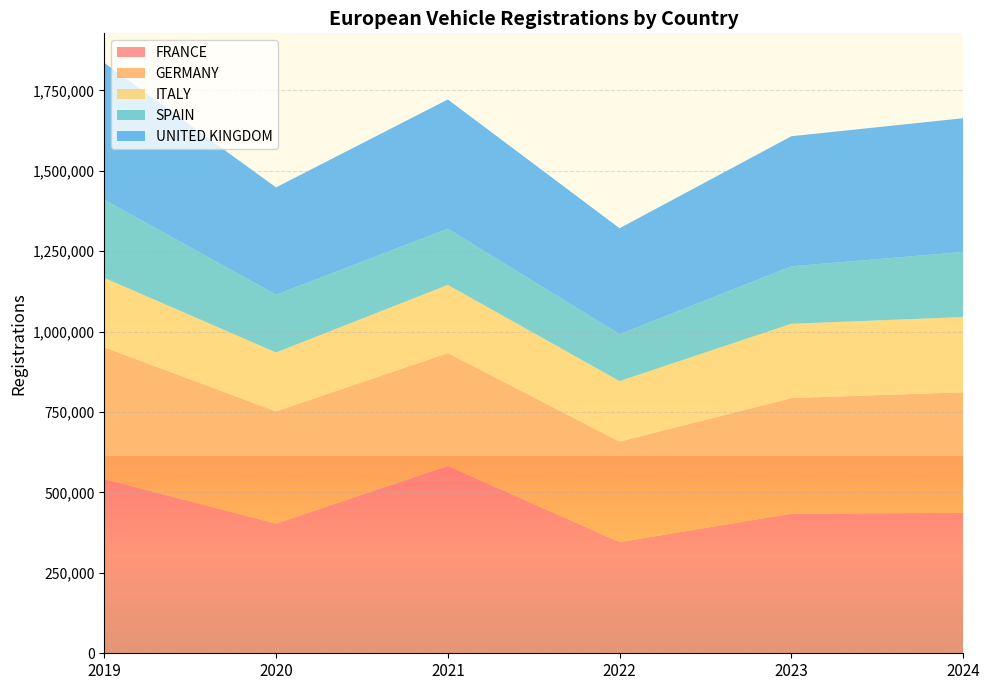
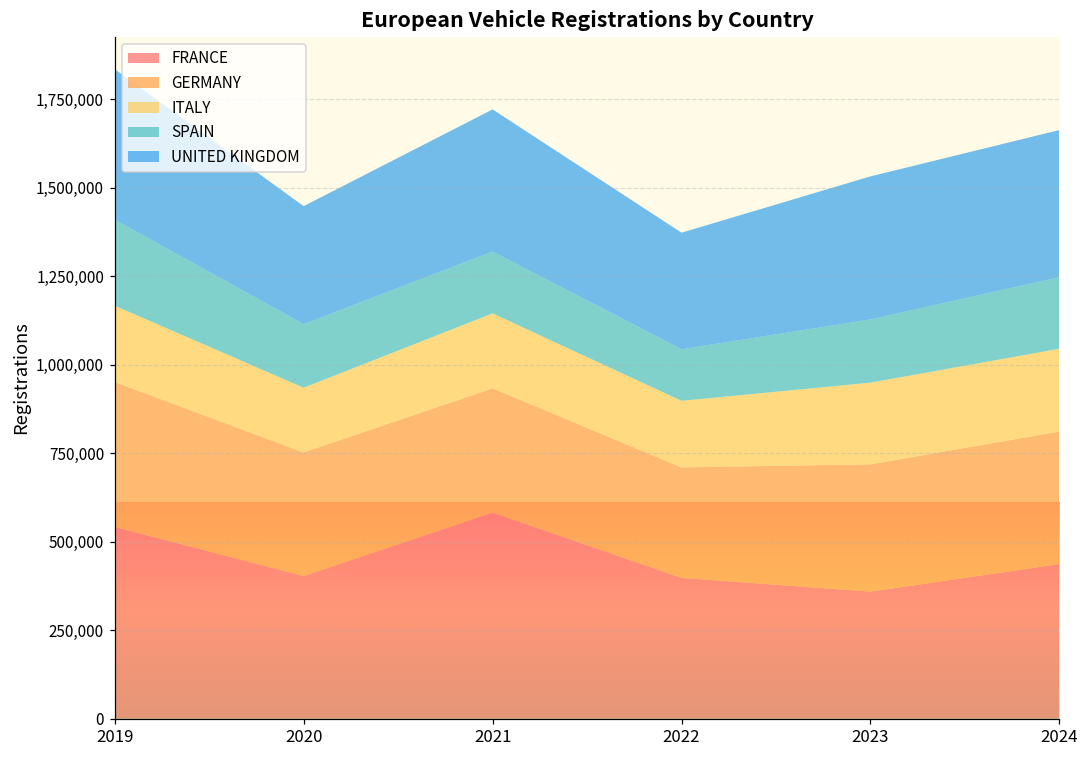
  {
    "FRANCE": {
      "2019": "540,000",
      "2020": "400,000",
      "2021": "580,000",
-     "2022": "350,000",
-     "2023": "430,000",
+     "2022": "400,000",
+     "2023": "360,000",
      "2024": "440,000"
    }
  }
